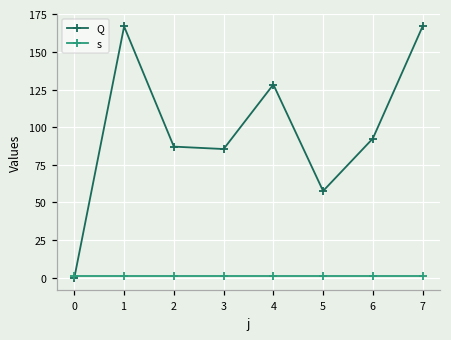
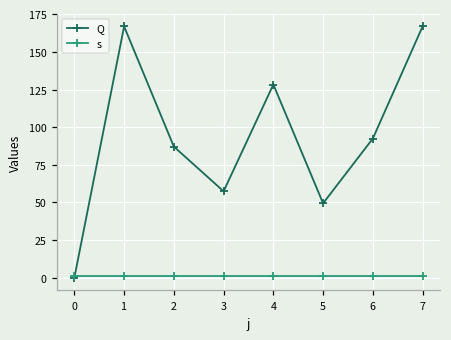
  {
    "Q": {
      "1": 167,
      "2": 87,
-     "3": 86,
+     "3": 57,
      "4": 128,
-     "5": 58,
+     "5": 49,
      "6": 93,
      "7": 167
    },
    "s": {
      "1": 1,
      "2": 1,
      "3": 1,
      "4": 1,
      "5": 1,
      "6": 1,
      "7": 1
    }
  }
